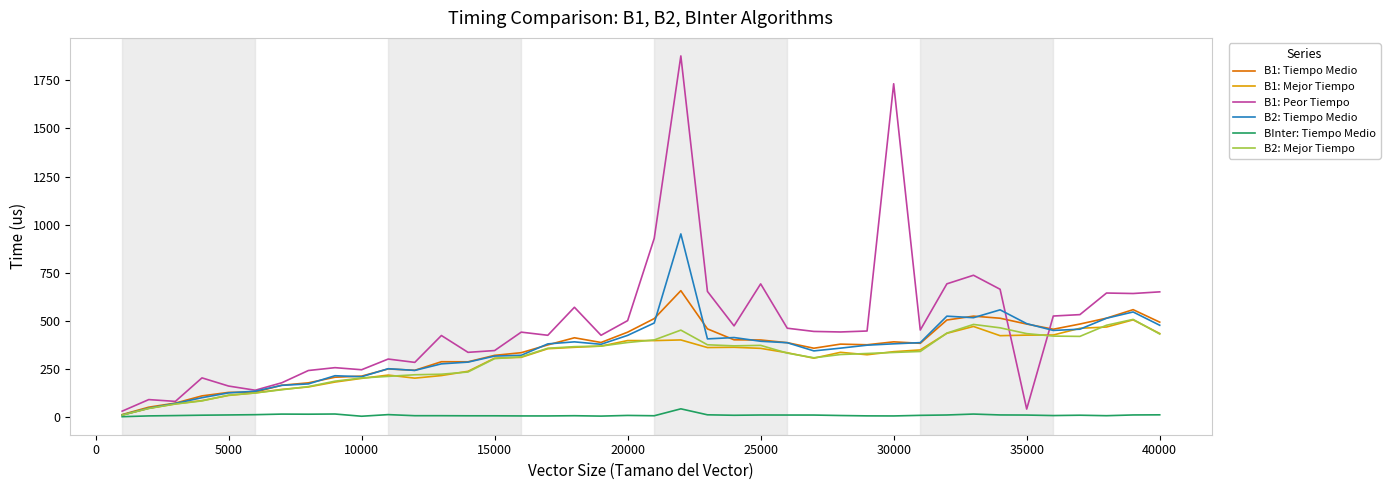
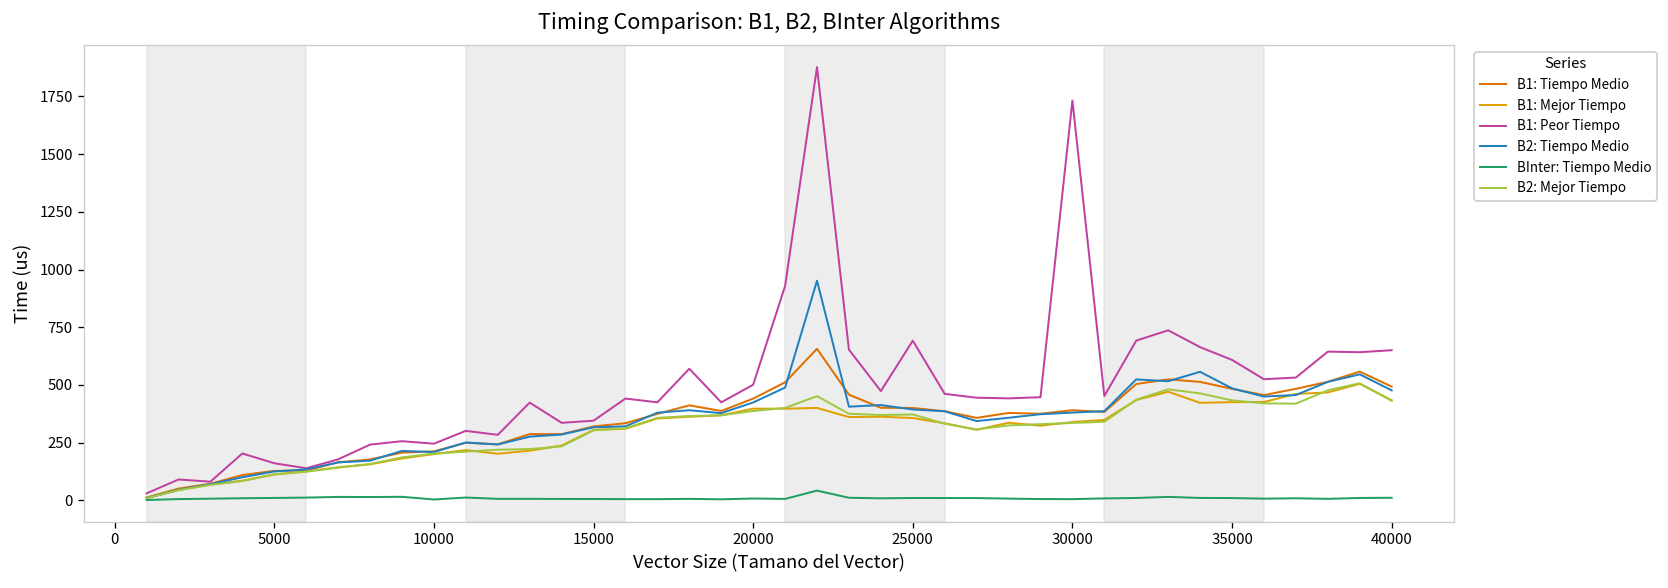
  {
    "B1: Peor Tiempo": {
      "5000": 160,
      "10000": 250,
      "15000": 350,
      "20000": 500,
      "25000": 690,
      "30000": 1730,
-     "35000": 40,
+     "35000": 610,
      "40000": 650
    },
    "B2: Tiempo Medio": {
      "20000": 420,
      "40000": 480
    },
    "BInter: Tiempo Medio": {
      "5000": 10,
      "10000": 0,
      "15000": 10,
      "20000": 10,
      "25000": 10,
      "30000": 10,
      "35000": 10,
      "40000": 10
    },
    "B2: Mejor Tiempo": {
      "25000": 370
    }
  }
